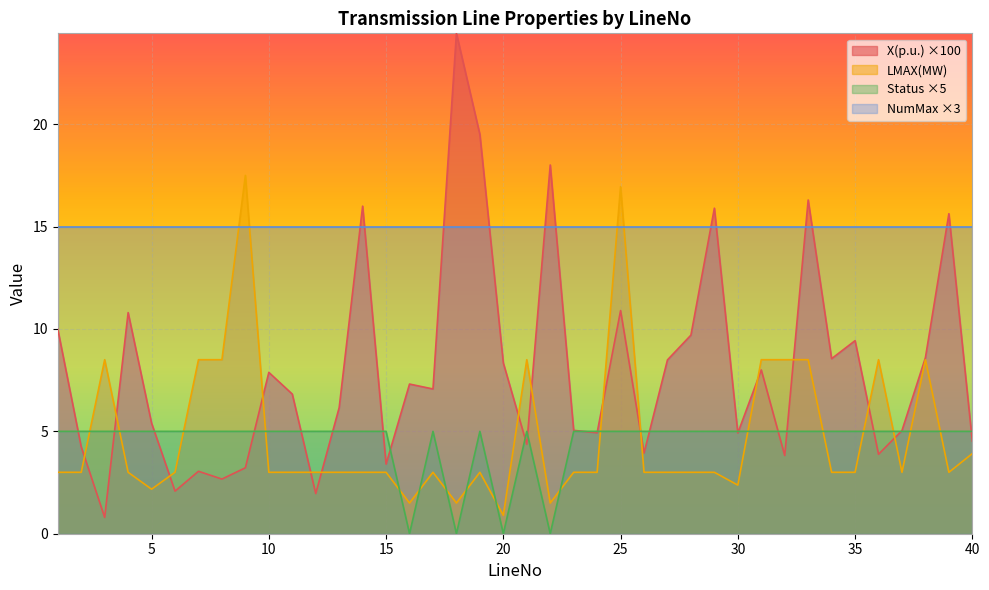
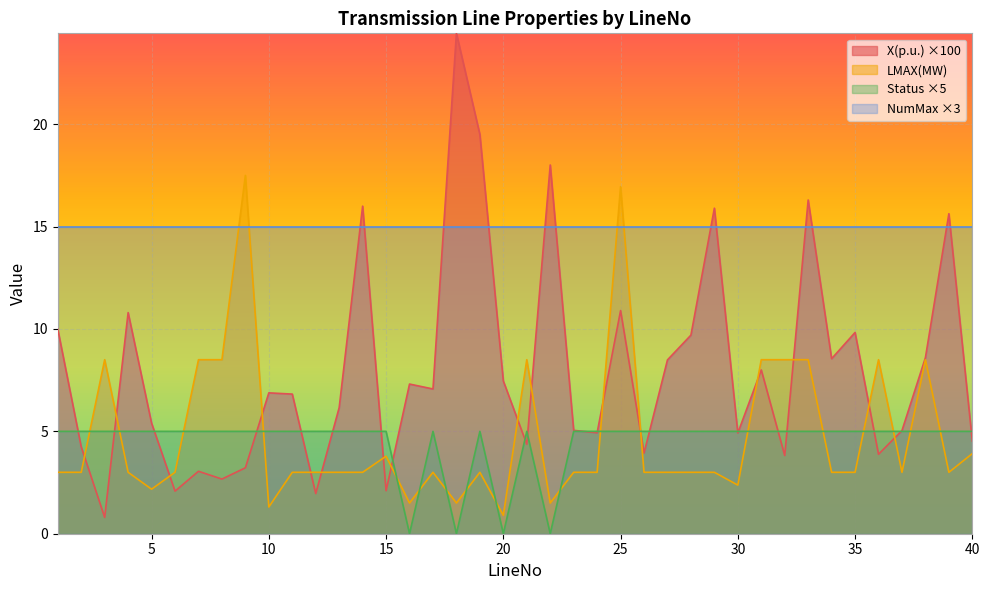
  {
    "X(p.u.) ×100": {
      "5": 5.4,
-     "10": 7.9,
-     "15": 3.4,
-     "20": 8.3,
+     "10": 6.9,
+     "15": 2.1,
+     "20": 7.5,
      "25": 10.9,
-     "35": 9.4,
+     "35": 9.8,
      "40": 4.5
    },
    "LMAX(MW)": {
      "5": 2.2,
-     "10": 3.0,
-     "15": 3.0,
+     "10": 1.3,
+     "15": 3.8,
      "20": 0.9,
      "25": 17.0,
      "30": 2.4,
      "35": 3.0,
      "40": 3.9
    },
    "Status ×5": {
      "5": 5.0,
      "10": 5.0,
      "15": 5.0,
      "20": 0.0,
      "25": 5.0,
      "35": 5.0,
      "40": 5.0
    },
    "NumMax ×3": {
      "5": 15.0,
      "10": 15.0,
      "15": 15.0,
      "20": 15.0,
      "25": 15.0,
      "30": 15.0,
      "35": 15.0,
      "40": 15.0
    }
  }
